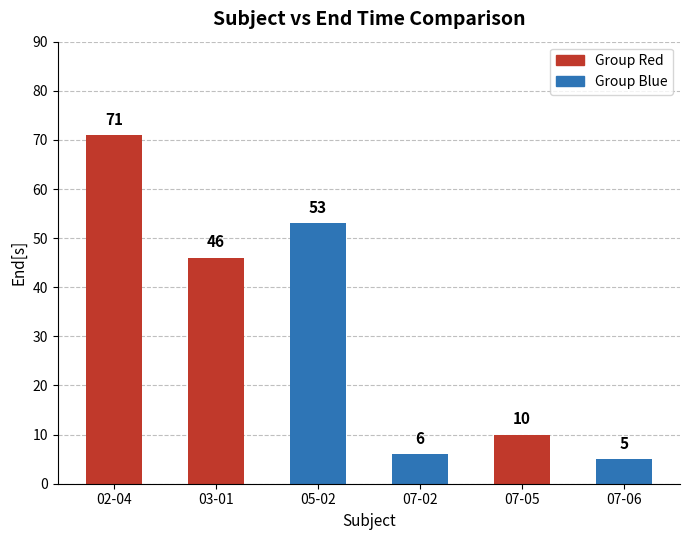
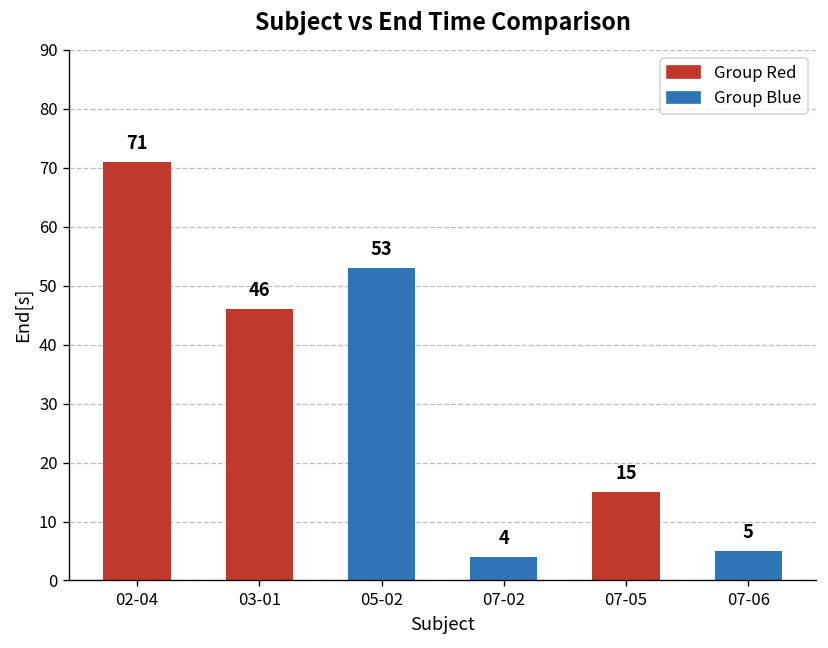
  {
    "02-04": 71,
    "03-01": 46,
    "05-02": 53,
-   "07-02": 6,
-   "07-05": 10,
+   "07-02": 4,
+   "07-05": 15,
    "07-06": 5
  }
